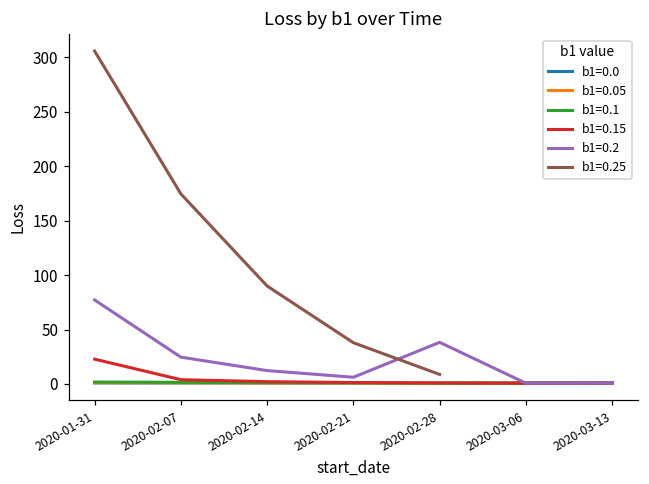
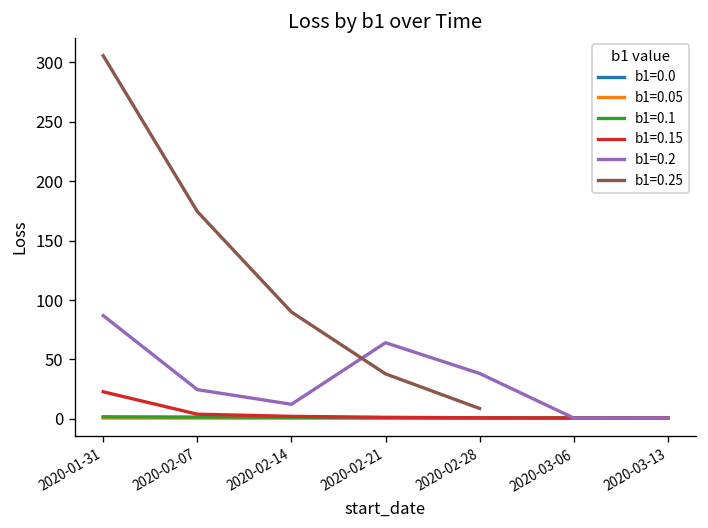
  {
    "b1=0.15": {
      "2020-01-31": 20
    },
    "b1=0.2": {
-     "2020-01-31": 80,
+     "2020-01-31": 90,
      "2020-02-07": 20,
      "2020-02-14": 10,
-     "2020-02-21": 10,
+     "2020-02-21": 60,
      "2020-02-28": 40
    },
    "b1=0.25": {
      "2020-01-31": 310,
      "2020-02-07": 170,
      "2020-02-14": 90,
      "2020-02-21": 40,
      "2020-02-28": 10
    }
  }
